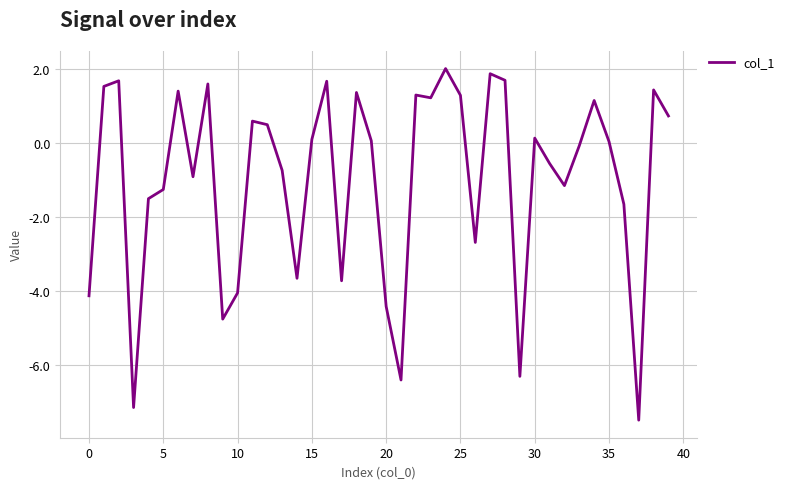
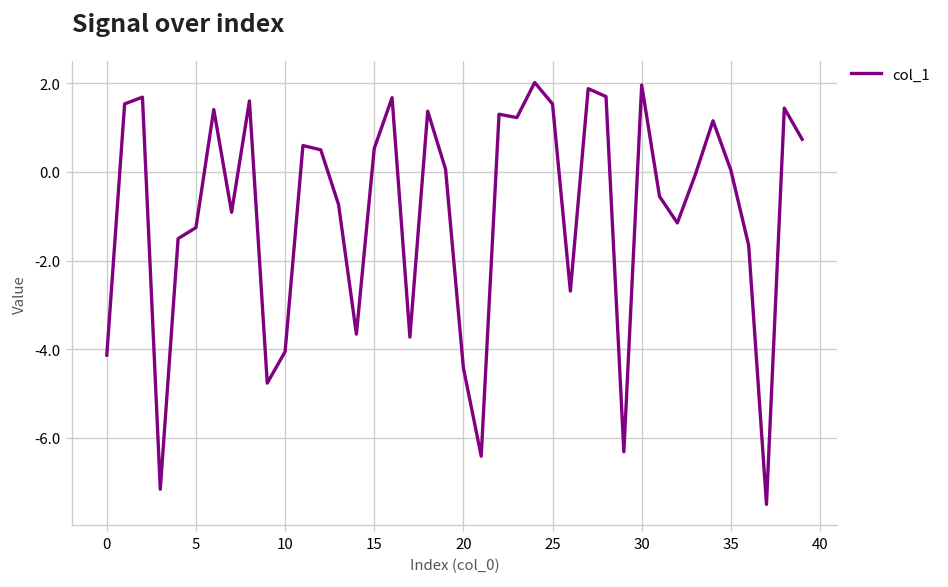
  {
    "0": -4.1,
    "5": -1.3,
    "10": -4.1,
-   "15": 0.1,
+   "15": 0.5,
    "20": -4.4,
-   "25": 1.3,
-   "30": 0.1,
+   "25": 1.5,
+   "30": 2.0,
    "35": 0.0
  }
